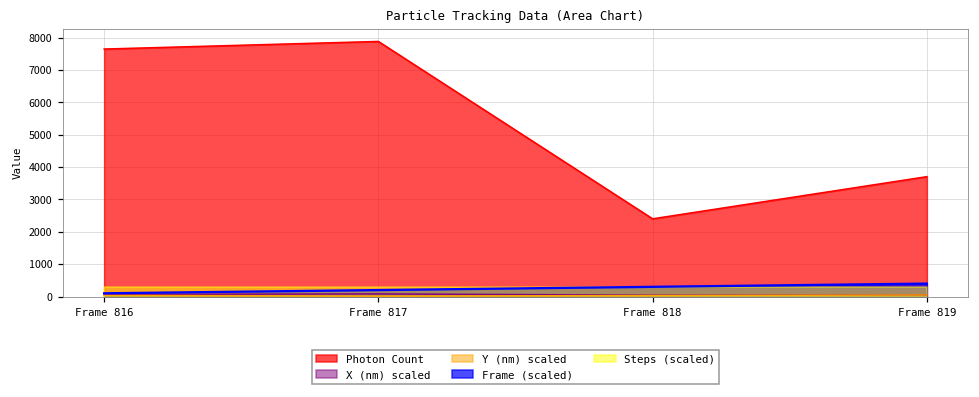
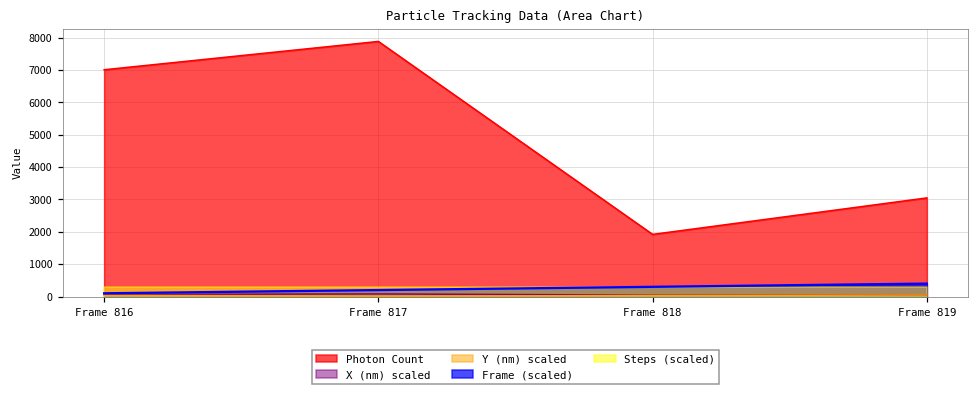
  {
    "Photon Count": {
-     "Frame 816": 7600,
+     "Frame 816": 7000,
      "Frame 817": 7900,
-     "Frame 818": 2400,
-     "Frame 819": 3700
+     "Frame 818": 1900,
+     "Frame 819": 3000
    },
    "Frame (scaled)": {
      "Frame 817": 200,
      "Frame 819": 400
    },
    "Steps (scaled)": {
      "Frame 816": 300,
      "Frame 817": 300,
      "Frame 819": 300
    }
  }
